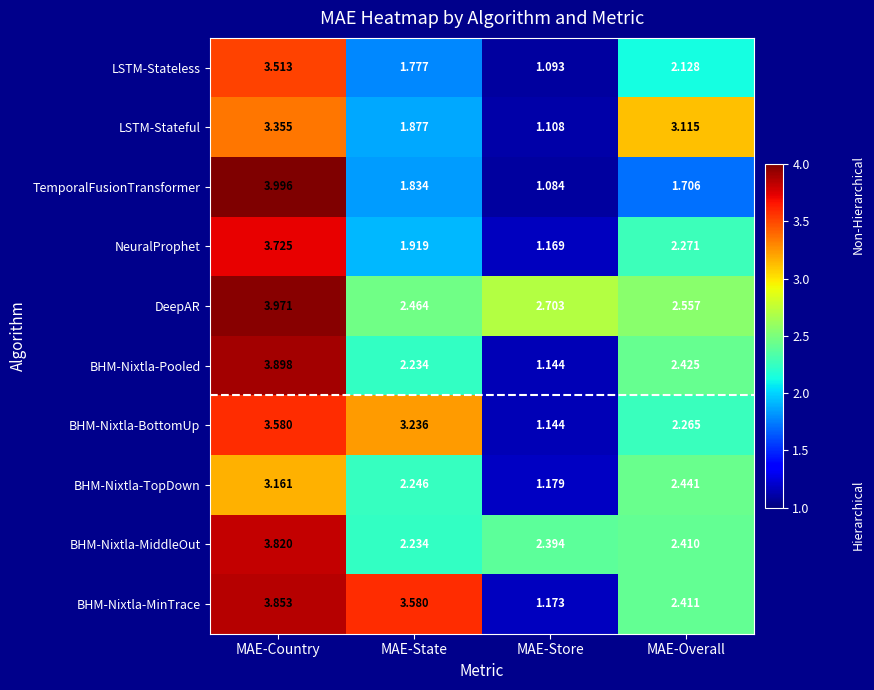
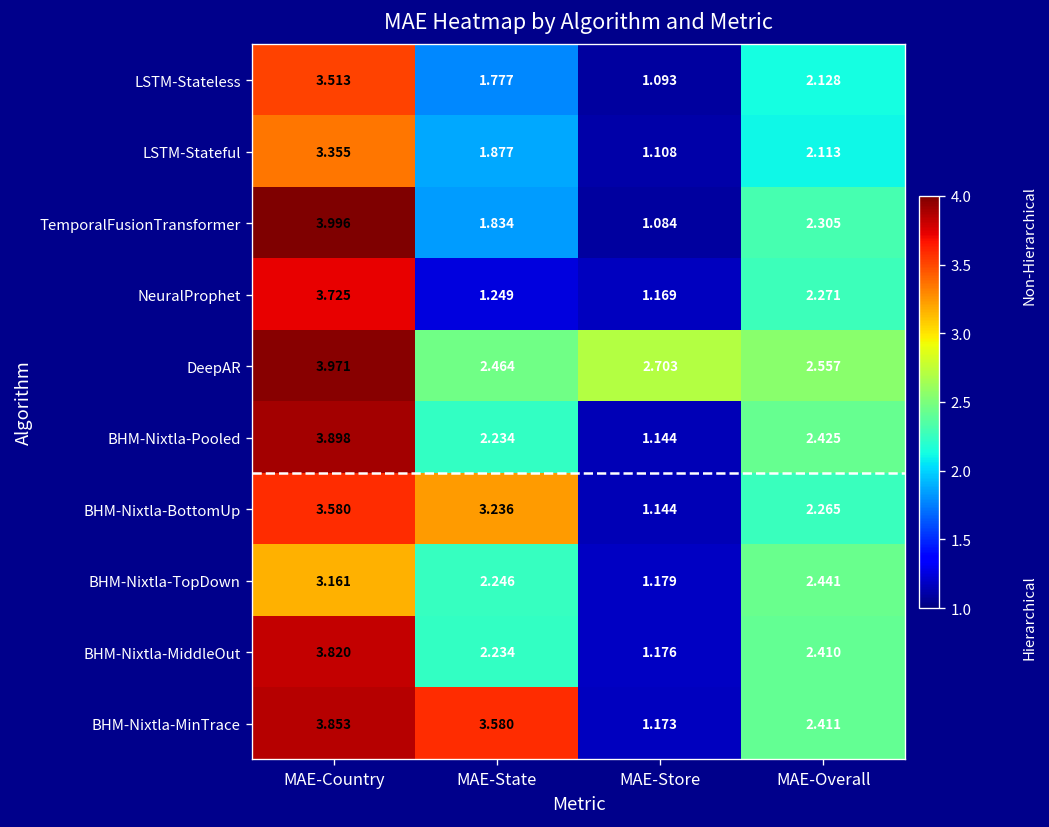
  {
    "LSTM-Stateless": {
      "MAE-Country": 3.513,
      "MAE-State": 1.777,
      "MAE-Store": 1.093,
      "MAE-Overall": 2.128
    },
    "LSTM-Stateful": {
      "MAE-Country": 3.355,
      "MAE-State": 1.877,
      "MAE-Store": 1.108,
-     "MAE-Overall": 3.115
+     "MAE-Overall": 2.113
    },
    "TemporalFusionTransformer": {
      "MAE-Country": 3.996,
      "MAE-State": 1.834,
      "MAE-Store": 1.084,
-     "MAE-Overall": 1.706
+     "MAE-Overall": 2.305
    },
    "NeuralProphet": {
      "MAE-Country": 3.725,
-     "MAE-State": 1.919,
+     "MAE-State": 1.249,
      "MAE-Store": 1.169,
      "MAE-Overall": 2.271
    },
    "DeepAR": {
      "MAE-Country": 3.971,
      "MAE-State": 2.464,
      "MAE-Store": 2.703,
      "MAE-Overall": 2.557
    },
    "BHM-Nixtla-Pooled": {
      "MAE-Country": 3.898,
      "MAE-State": 2.234,
      "MAE-Store": 1.144,
      "MAE-Overall": 2.425
    },
    "BHM-Nixtla-BottomUp": {
      "MAE-Country": 3.580,
      "MAE-State": 3.236,
      "MAE-Store": 1.144,
      "MAE-Overall": 2.265
    },
    "BHM-Nixtla-TopDown": {
      "MAE-Country": 3.161,
      "MAE-State": 2.246,
      "MAE-Store": 1.179,
      "MAE-Overall": 2.441
    },
    "BHM-Nixtla-MiddleOut": {
      "MAE-Country": 3.820,
      "MAE-State": 2.234,
-     "MAE-Store": 2.394,
+     "MAE-Store": 1.176,
      "MAE-Overall": 2.410
    },
    "BHM-Nixtla-MinTrace": {
      "MAE-Country": 3.853,
      "MAE-State": 3.580,
      "MAE-Store": 1.173,
      "MAE-Overall": 2.411
    }
  }
